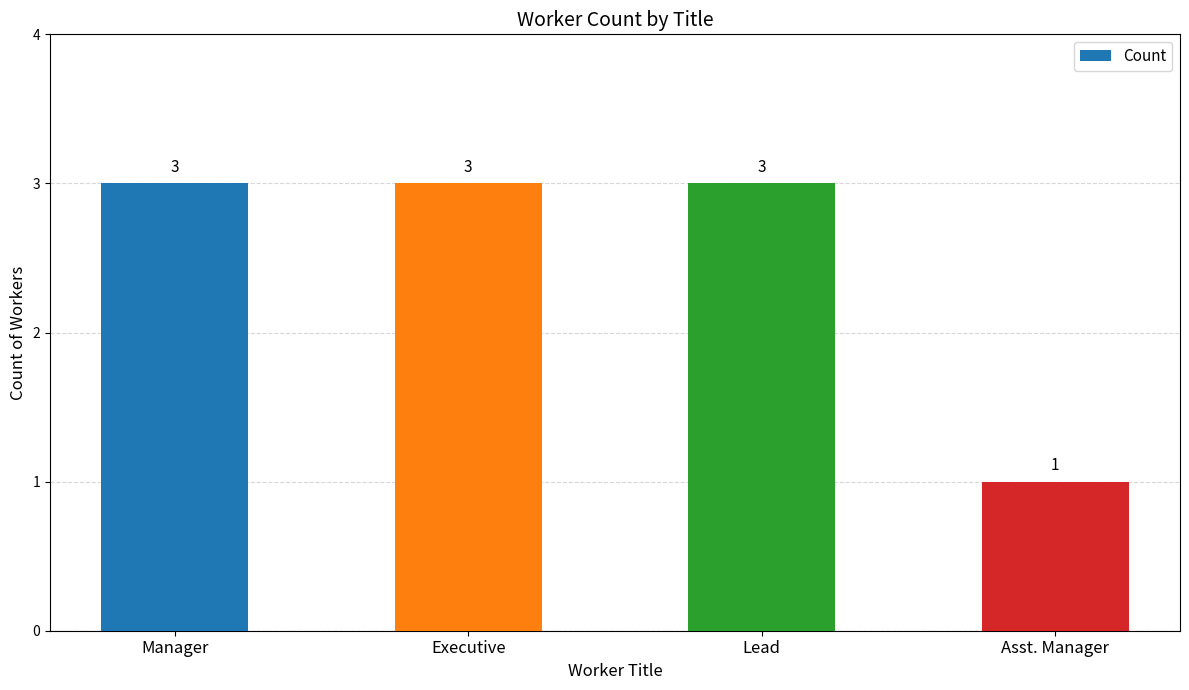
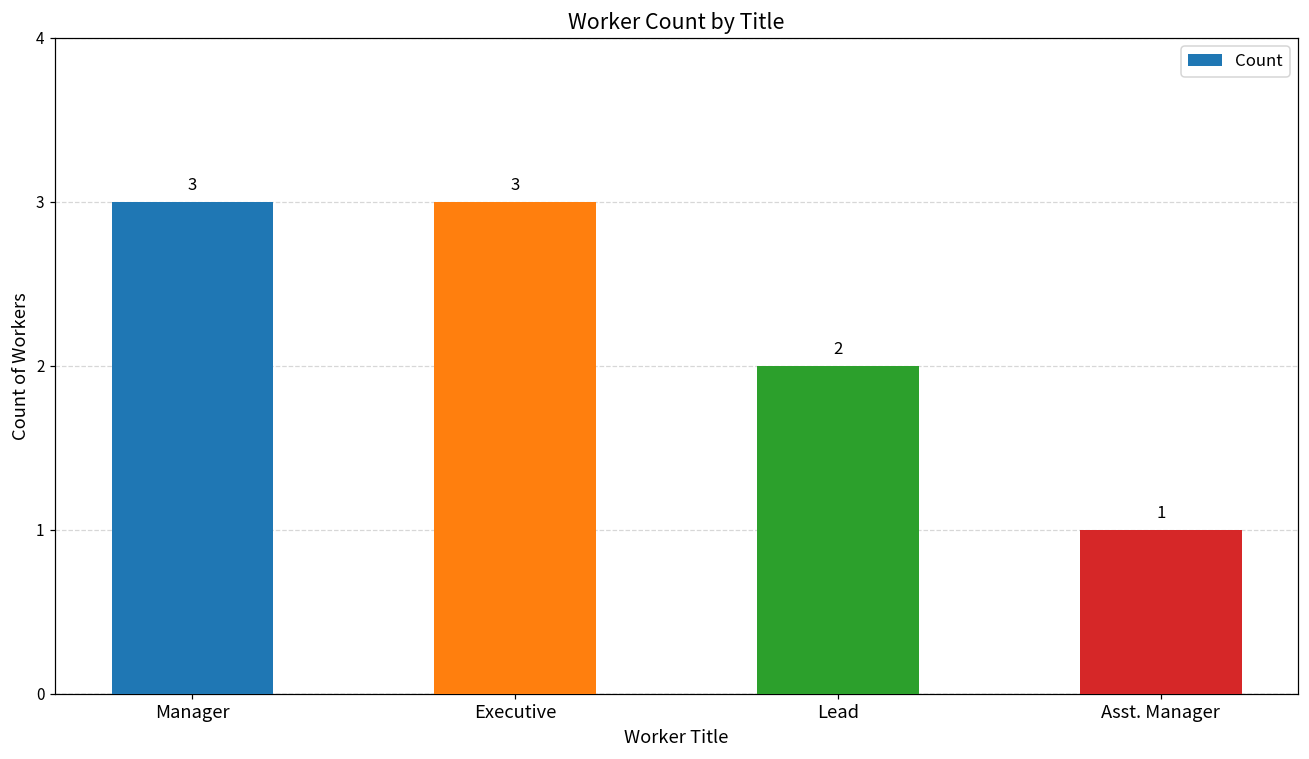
  {
    "Manager": 3,
    "Executive": 3,
-   "Lead": 3,
+   "Lead": 2,
    "Asst. Manager": 1
  }
